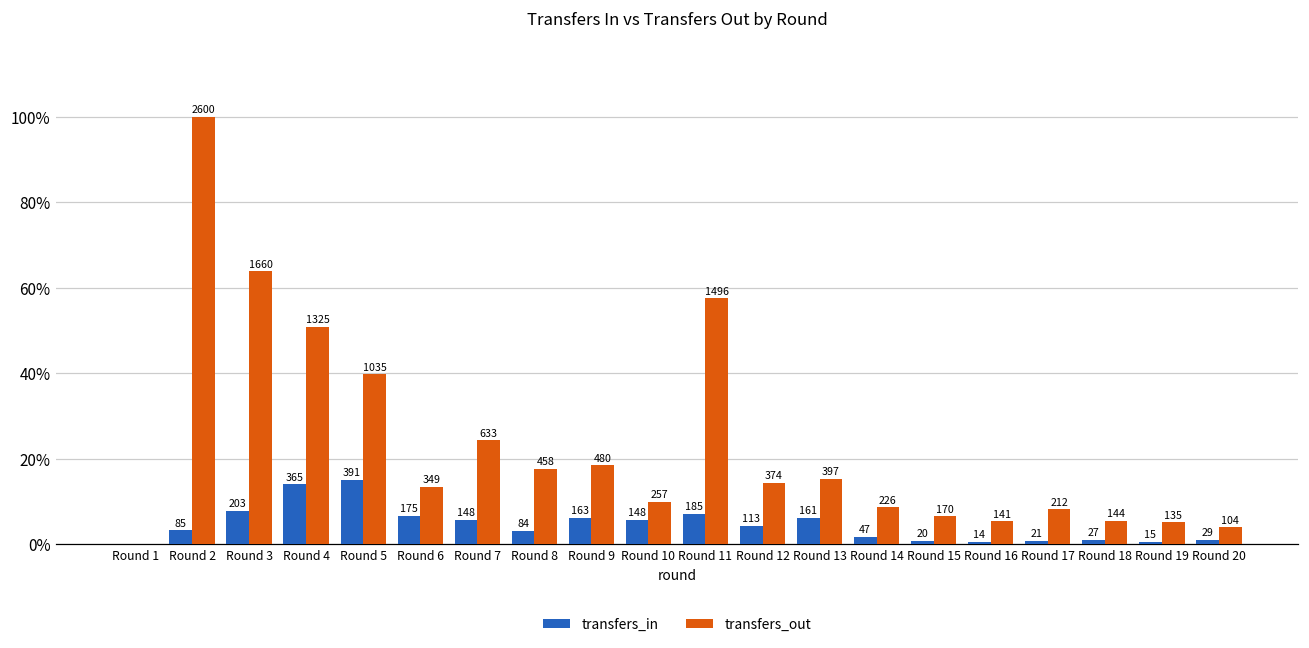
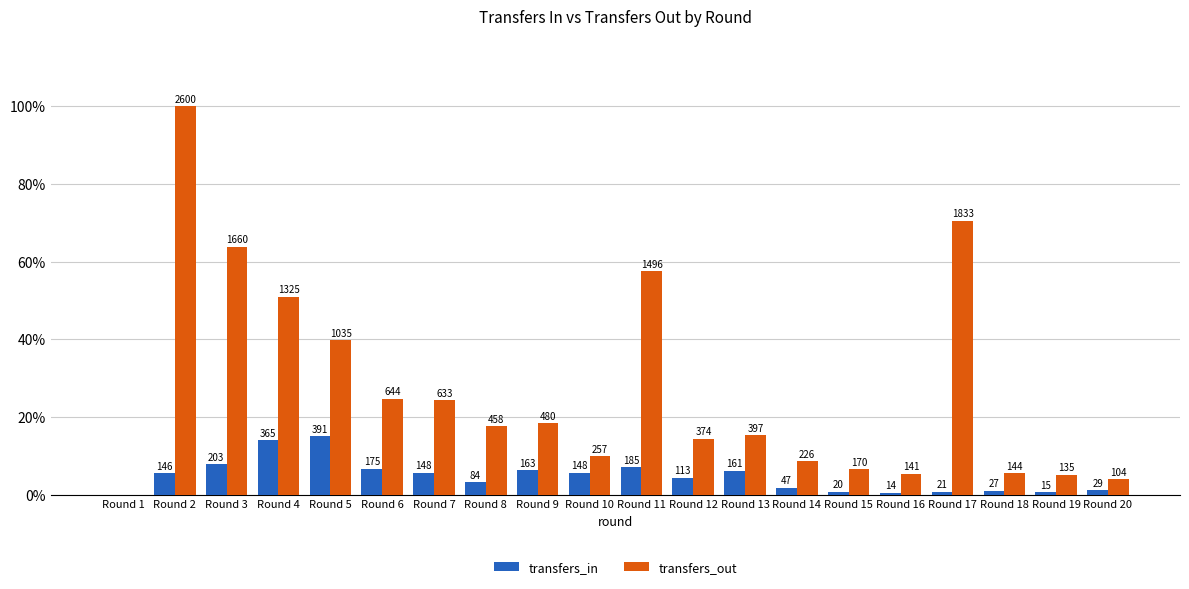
  {
    "transfers_in": {
-     "Round 2": 85
+     "Round 2": 146
    },
    "transfers_out": {
-     "Round 6": 349,
-     "Round 17": 212
+     "Round 6": 644,
+     "Round 17": 1833
    }
  }
